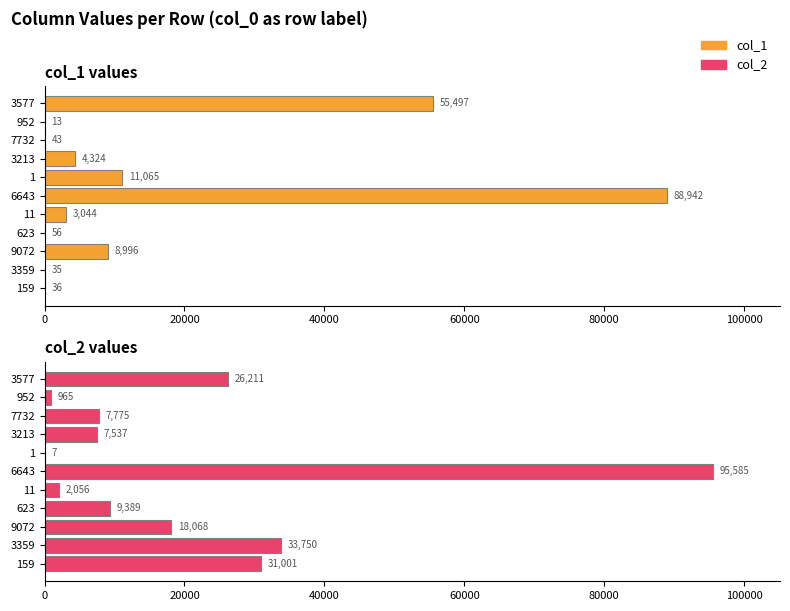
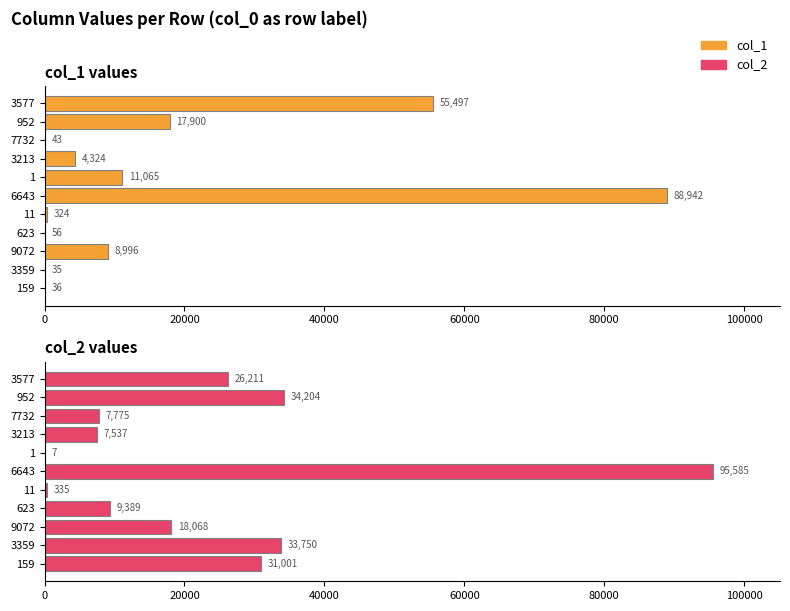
  {
    "col_1 values": {
      "3577": "55,497",
-     "952": "13",
+     "952": "17,900",
      "7732": "43",
      "3213": "4,324",
      "1": "11,065",
      "6643": "88,942",
-     "11": "3,044",
+     "11": "324",
      "623": "56",
      "9072": "8,996",
      "3359": "35",
      "159": "36"
    },
    "col_2 values": {
      "3577": "26,211",
-     "952": "965",
+     "952": "34,204",
      "7732": "7,775",
      "3213": "7,537",
      "1": "7",
      "6643": "95,585",
-     "11": "2,056",
+     "11": "335",
      "623": "9,389",
      "9072": "18,068",
      "3359": "33,750",
      "159": "31,001"
    }
  }
